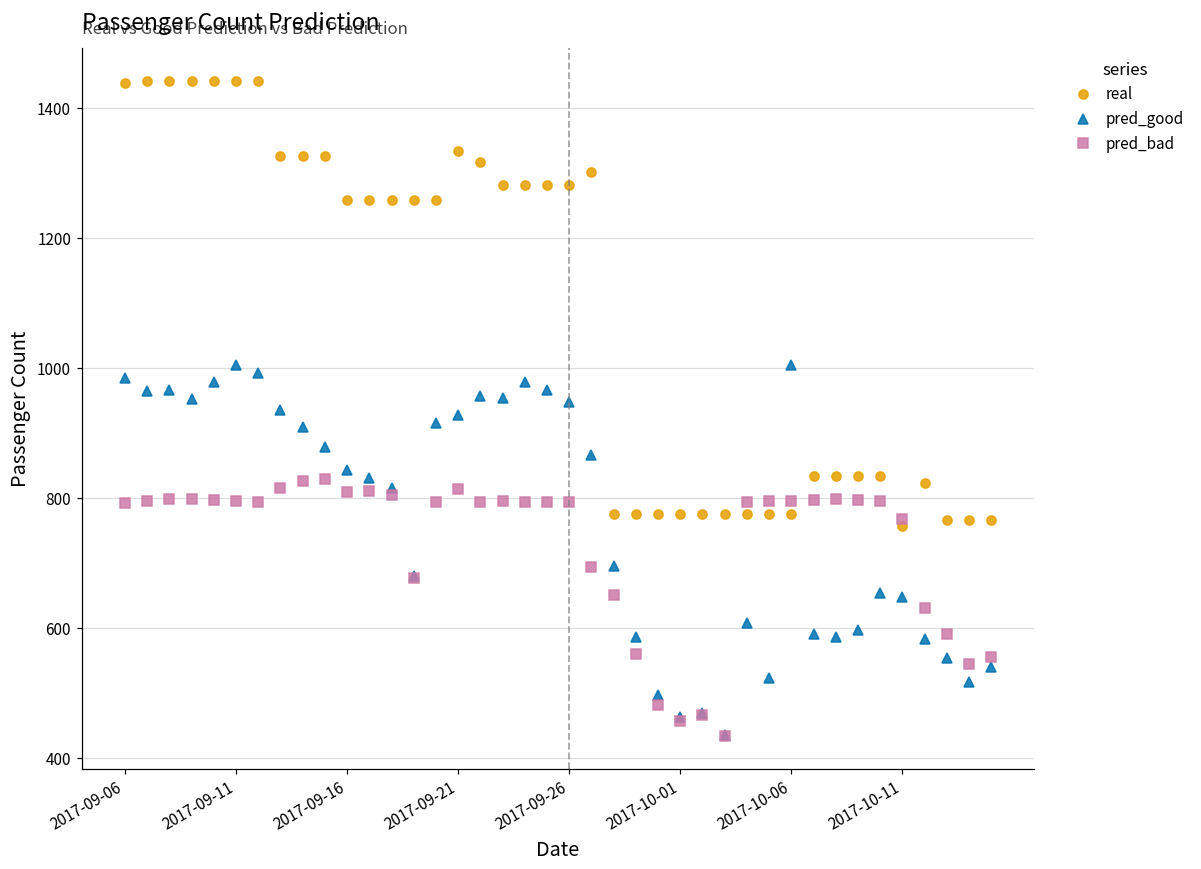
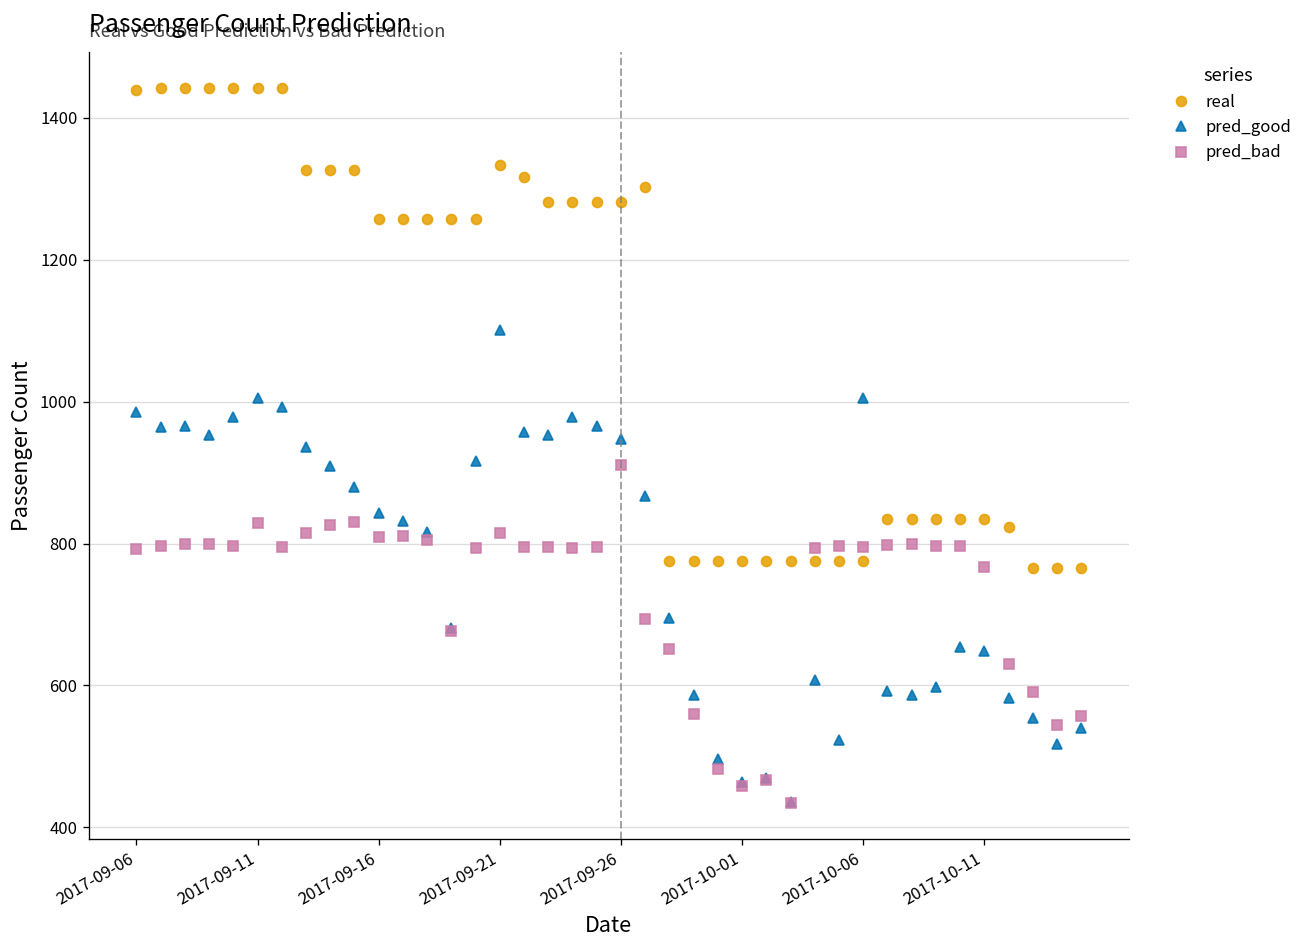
  {
    "real": {
      "2017-09-06": 1440,
      "2017-09-11": 1440,
      "2017-09-16": 1260,
      "2017-09-21": 1330,
      "2017-09-26": 1280,
      "2017-10-01": 780,
      "2017-10-06": 780,
-     "2017-10-11": 760
+     "2017-10-11": 830
    },
    "pred_good": {
      "2017-09-06": 990,
      "2017-09-11": 1000,
      "2017-09-16": 840,
-     "2017-09-21": 930,
+     "2017-09-21": 1100,
      "2017-09-26": 950,
      "2017-10-01": 460,
      "2017-10-06": 1000,
      "2017-10-11": 650
    },
    "pred_bad": {
      "2017-09-06": 790,
-     "2017-09-11": 800,
+     "2017-09-11": 830,
      "2017-09-16": 810,
      "2017-09-21": 810,
-     "2017-09-26": 790,
+     "2017-09-26": 910,
      "2017-10-01": 460,
      "2017-10-06": 800,
      "2017-10-11": 770
    }
  }
